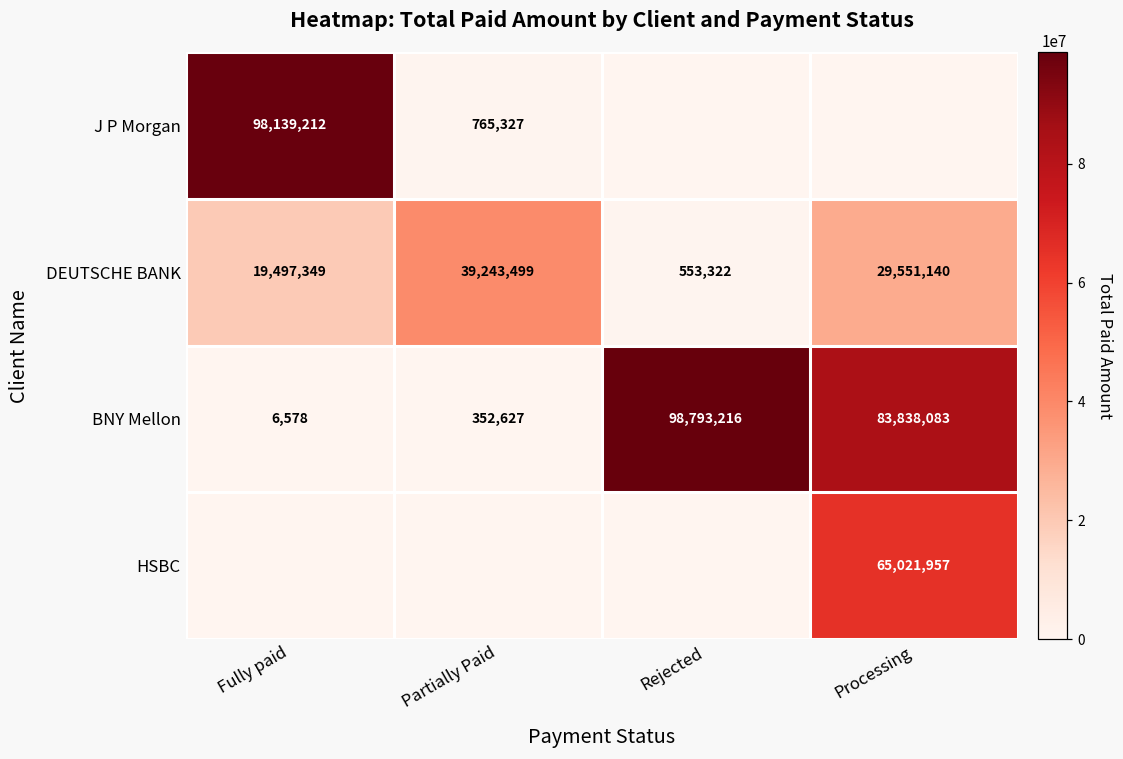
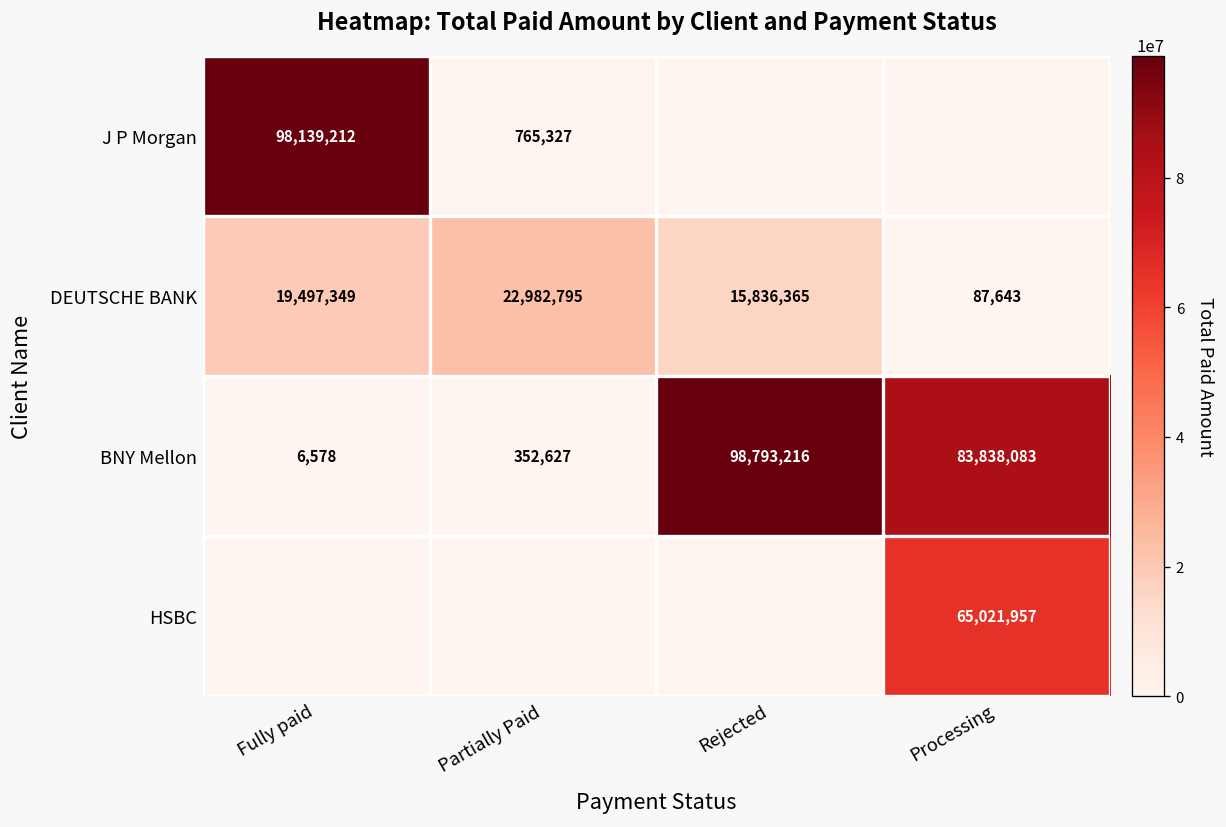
  {
    "J P Morgan": {
      "Fully paid": "98,139,212",
      "Partially Paid": "765,327"
    },
    "DEUTSCHE BANK": {
      "Fully paid": "19,497,349",
-     "Partially Paid": "39,243,499",
-     "Rejected": "553,322",
-     "Processing": "29,551,140"
+     "Partially Paid": "22,982,795",
+     "Rejected": "15,836,365",
+     "Processing": "87,643"
    },
    "BNY Mellon": {
      "Fully paid": "6,578",
      "Partially Paid": "352,627",
      "Rejected": "98,793,216",
      "Processing": "83,838,083"
    },
    "HSBC": {
      "Processing": "65,021,957"
    }
  }
